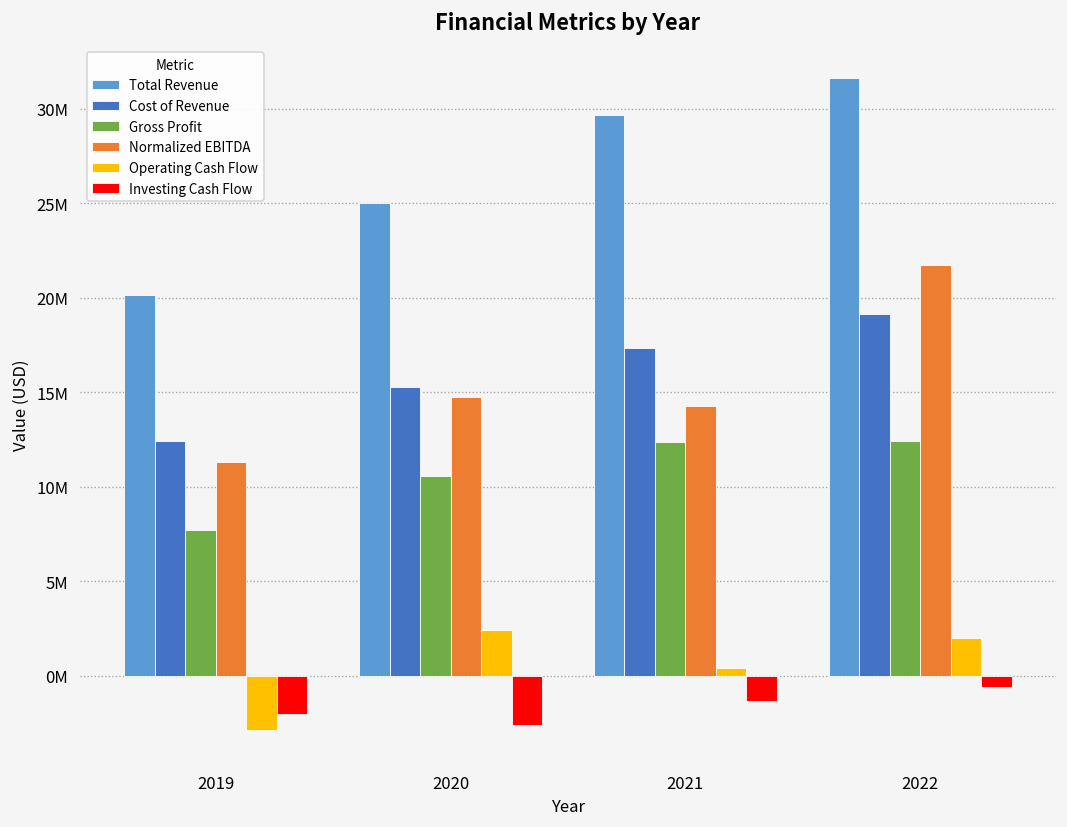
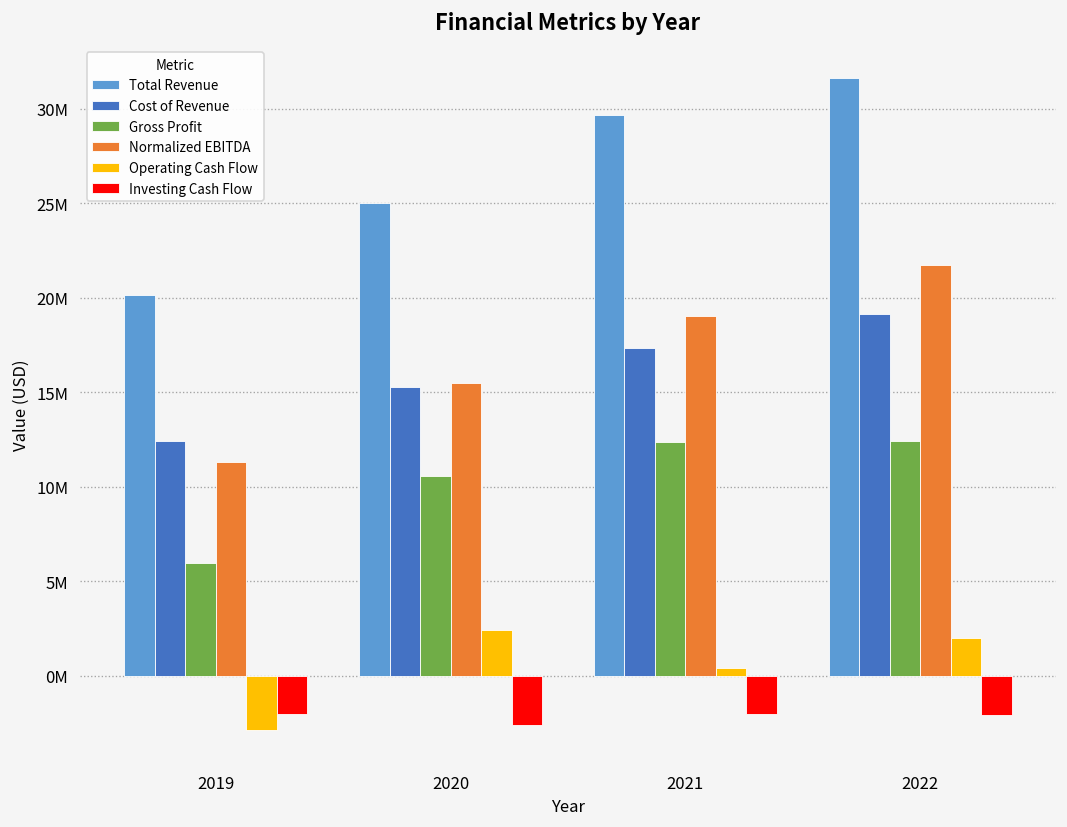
  {
    "Gross Profit": {
-     "2019": 7700000,
+     "2019": 6000000,
      "2020": 10600000,
      "2021": 12400000,
      "2022": 12400000
    },
    "Normalized EBITDA": {
      "2019": 11300000,
-     "2020": 14800000,
-     "2021": 14300000,
+     "2020": 15500000,
+     "2021": 19000000,
      "2022": 21700000
    },
    "Operating Cash Flow": {
      "2019": -2900000,
      "2020": 2400000,
      "2021": 400000,
      "2022": 2000000
    },
    "Investing Cash Flow": {
      "2019": -2000000,
      "2020": -2600000,
-     "2021": -1300000,
-     "2022": -600000
+     "2021": -2000000,
+     "2022": -2100000
    }
  }
